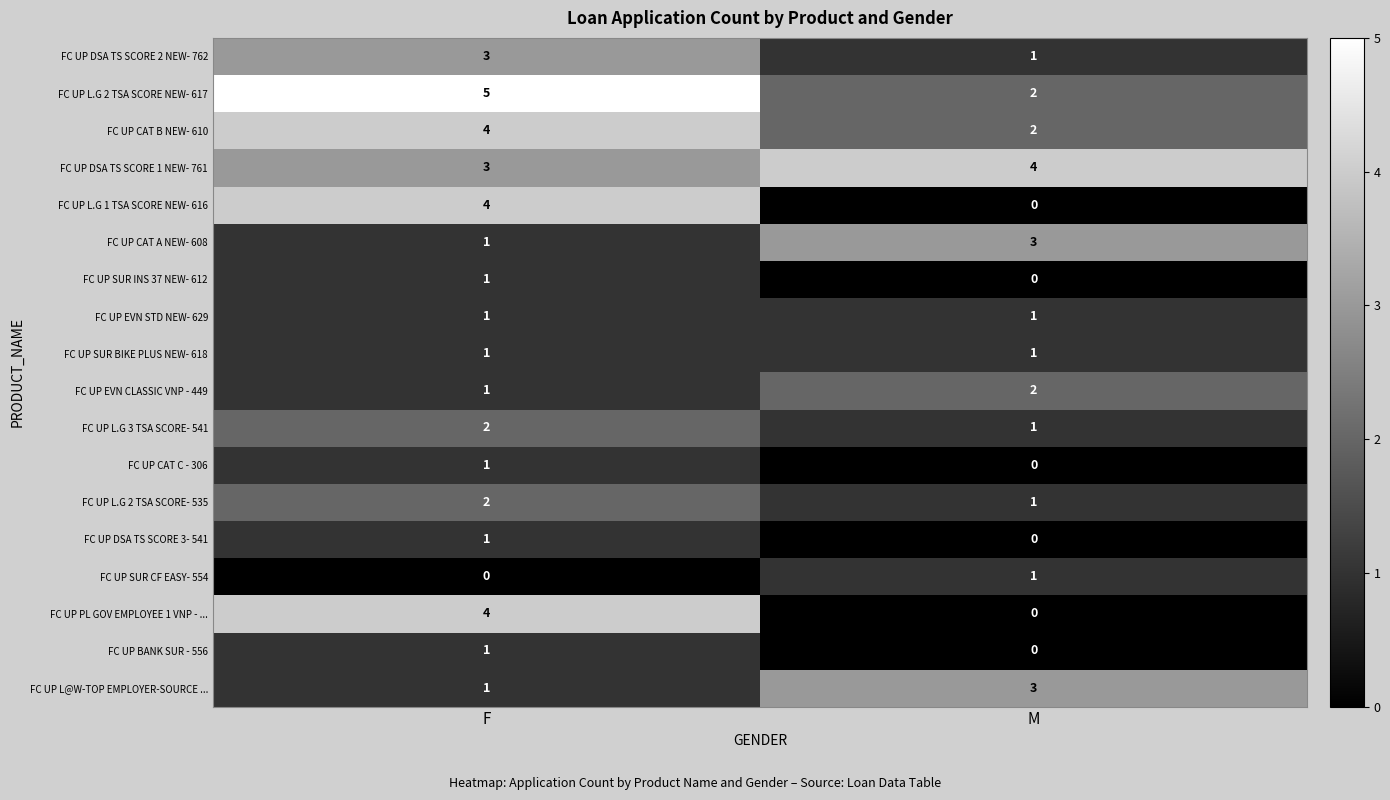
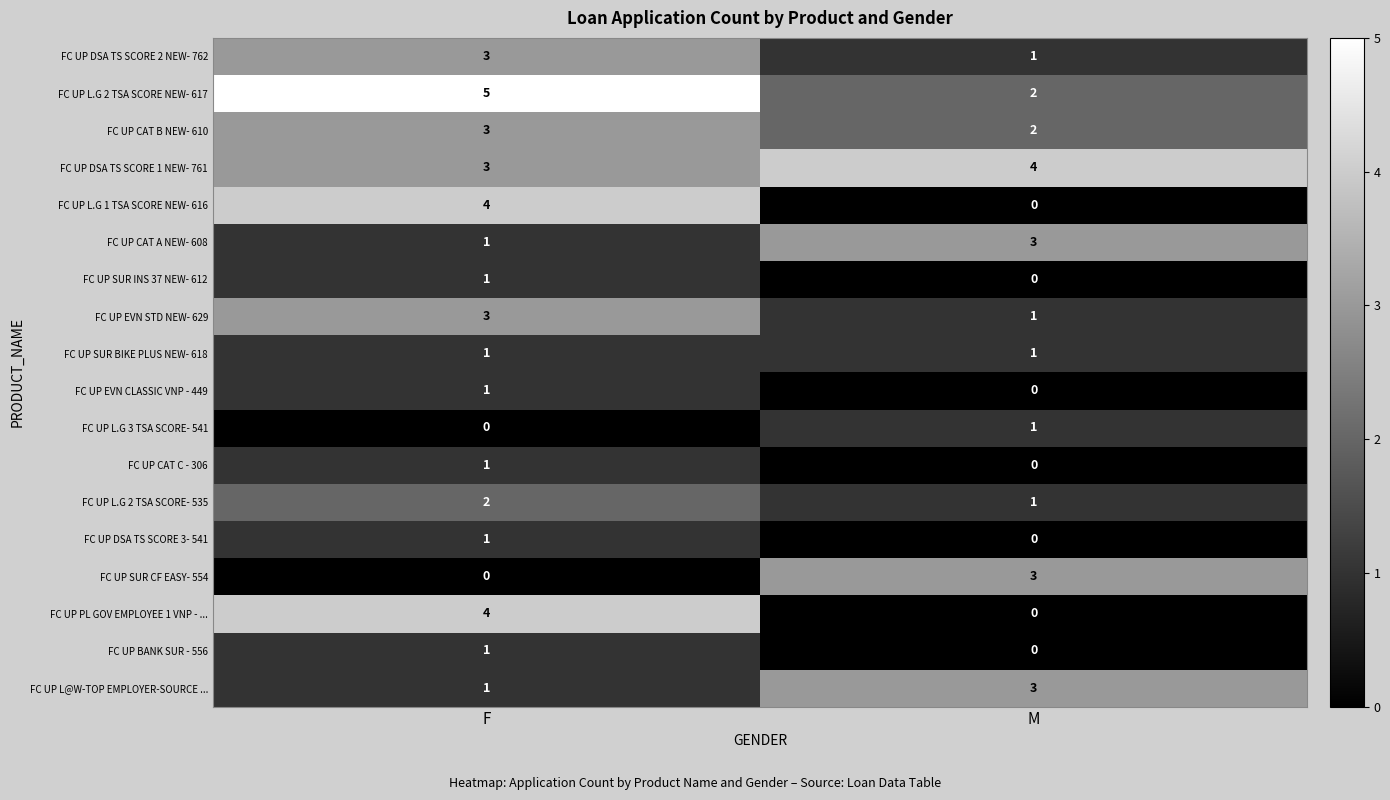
  {
    "FC UP DSA TS SCORE 2 NEW- 762": {
      "F": 3,
      "M": 1
    },
    "FC UP L.G 2 TSA SCORE NEW- 617": {
      "F": 5,
      "M": 2
    },
    "FC UP CAT B NEW- 610": {
-     "F": 4,
+     "F": 3,
      "M": 2
    },
    "FC UP DSA TS SCORE 1 NEW- 761": {
      "F": 3,
      "M": 4
    },
    "FC UP L.G 1 TSA SCORE NEW- 616": {
      "F": 4,
      "M": 0
    },
    "FC UP CAT A NEW- 608": {
      "F": 1,
      "M": 3
    },
    "FC UP SUR INS 37 NEW- 612": {
      "F": 1,
      "M": 0
    },
    "FC UP EVN STD NEW- 629": {
-     "F": 1,
+     "F": 3,
      "M": 1
    },
    "FC UP SUR BIKE PLUS NEW- 618": {
      "F": 1,
      "M": 1
    },
    "FC UP EVN CLASSIC VNP - 449": {
      "F": 1,
-     "M": 2
+     "M": 0
    },
    "FC UP L.G 3 TSA SCORE- 541": {
-     "F": 2,
+     "F": 0,
      "M": 1
    },
    "FC UP CAT C - 306": {
      "F": 1,
      "M": 0
    },
    "FC UP L.G 2 TSA SCORE- 535": {
      "F": 2,
      "M": 1
    },
    "FC UP DSA TS SCORE 3- 541": {
      "F": 1,
      "M": 0
    },
    "FC UP SUR CF EASY- 554": {
      "F": 0,
-     "M": 1
+     "M": 3
    },
    "FC UP PL GOV EMPLOYEE 1 VNP - ...": {
      "F": 4,
      "M": 0
    },
    "FC UP BANK SUR - 556": {
      "F": 1,
      "M": 0
    },
    "FC UP L@W-TOP EMPLOYER-SOURCE ...": {
      "F": 1,
      "M": 3
    }
  }
